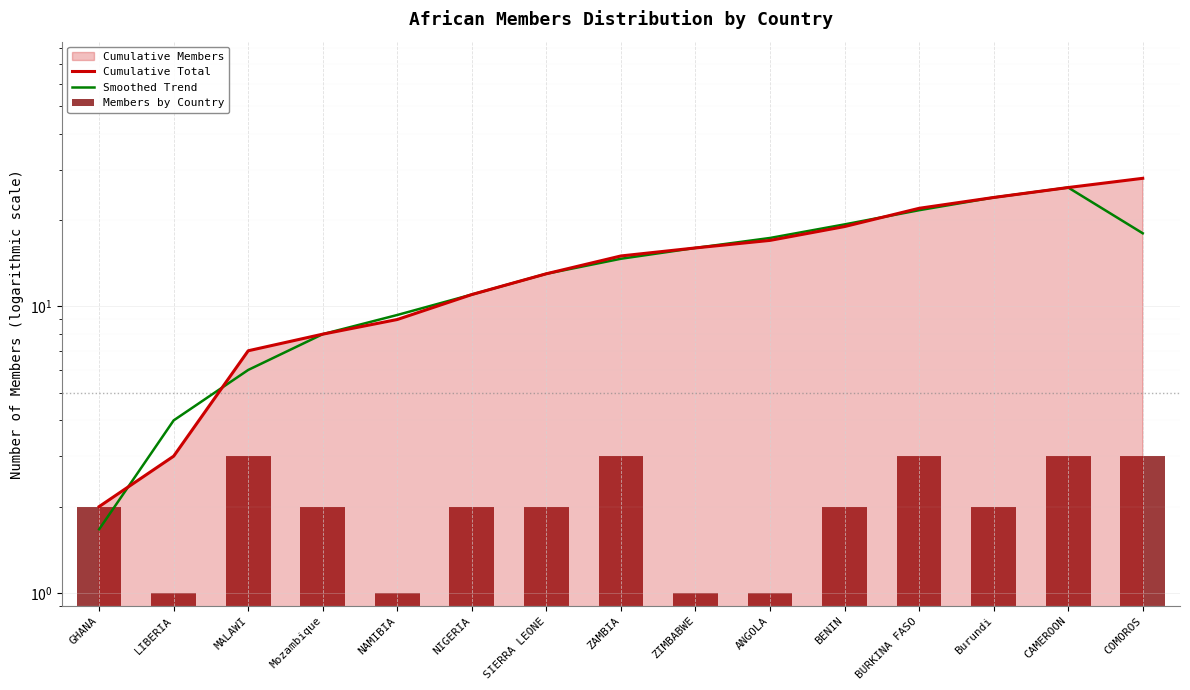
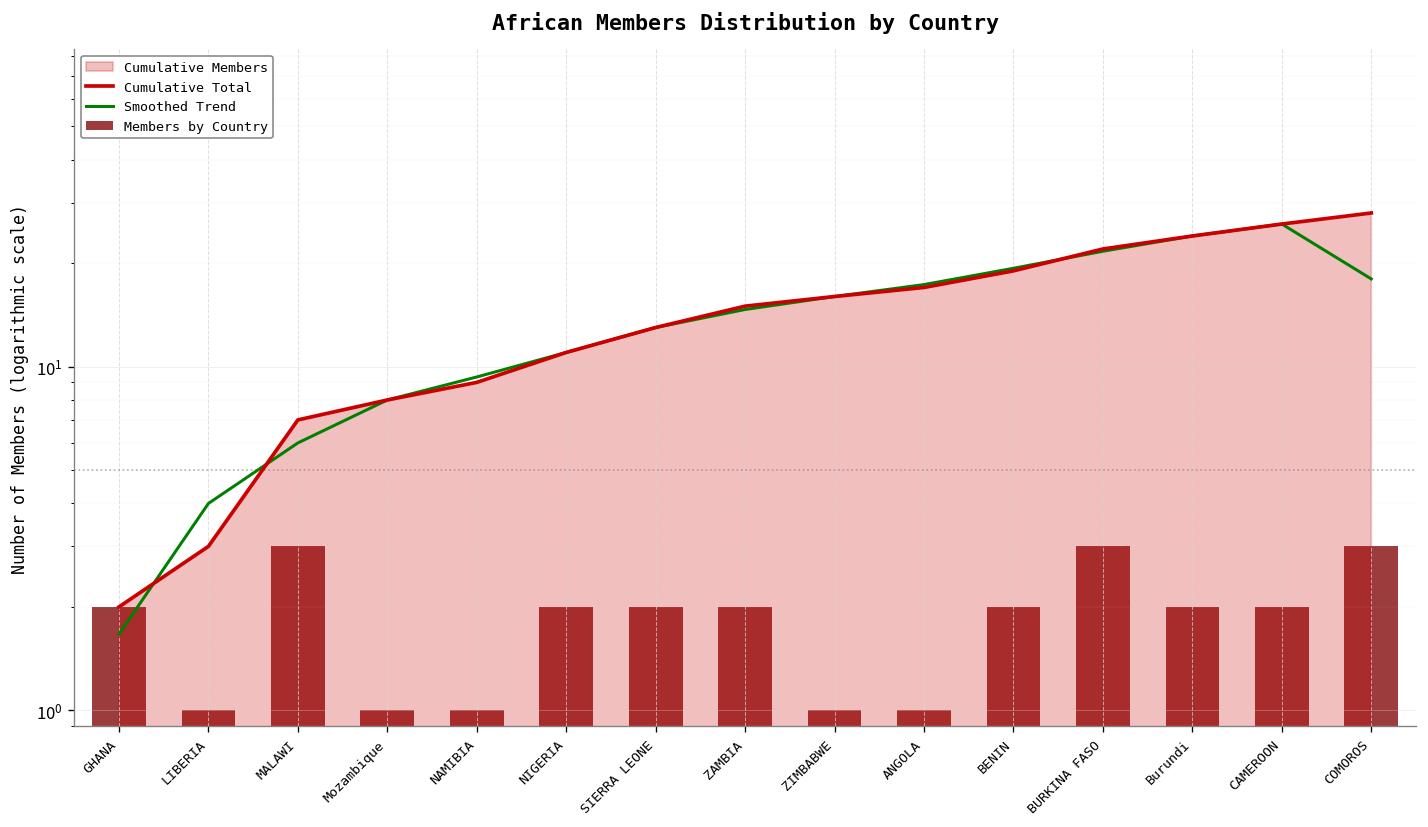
  {
    "Cumulative Members": {
      "GHANA": 2,
      "LIBERIA": 3,
      "MALAWI": 7,
      "NAMIBIA": 9,
      "ZAMBIA": 15,
      "COMOROS": 28
    },
    "Members by Country": {
      "GHANA": 2,
      "LIBERIA": 1,
      "MALAWI": 3,
-     "Mozambique": 2,
+     "Mozambique": 1,
      "NAMIBIA": 1,
      "NIGERIA": 2,
      "SIERRA LEONE": 2,
-     "ZAMBIA": 3,
+     "ZAMBIA": 2,
      "ZIMBABWE": 1,
      "ANGOLA": 1,
      "BENIN": 2,
      "BURKINA FASO": 3,
      "Burundi": 2,
-     "CAMEROON": 3,
+     "CAMEROON": 2,
      "COMOROS": 3
    },
    "Smoothed Trend": {
      "GHANA": 1.7,
      "LIBERIA": 4,
      "MALAWI": 6,
      "NAMIBIA": 9.3,
      "ZAMBIA": 15,
      "COMOROS": 18
    }
  }
